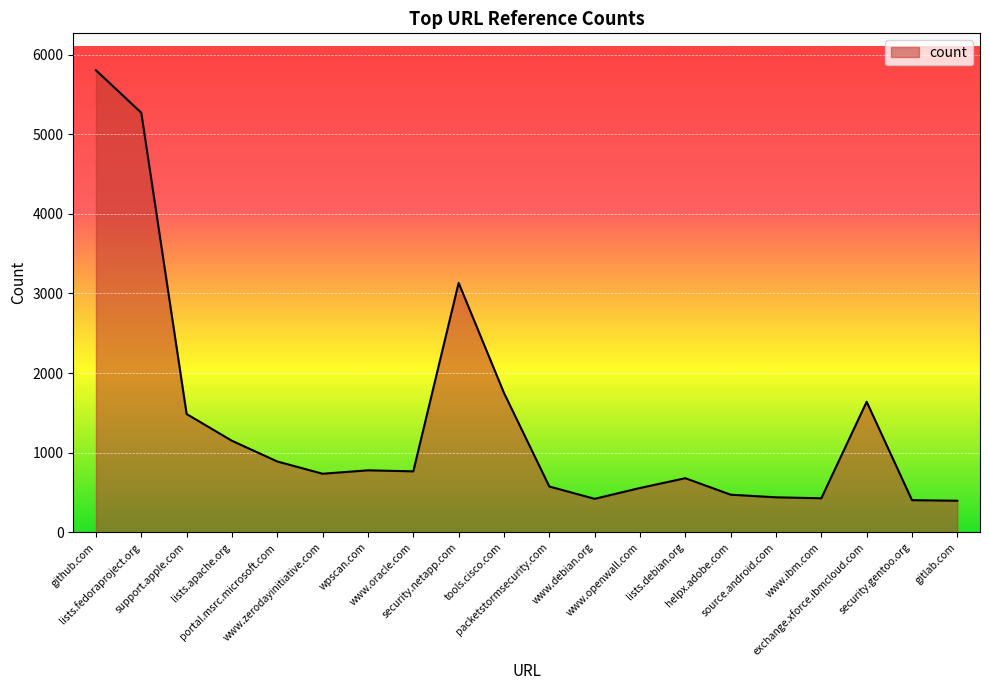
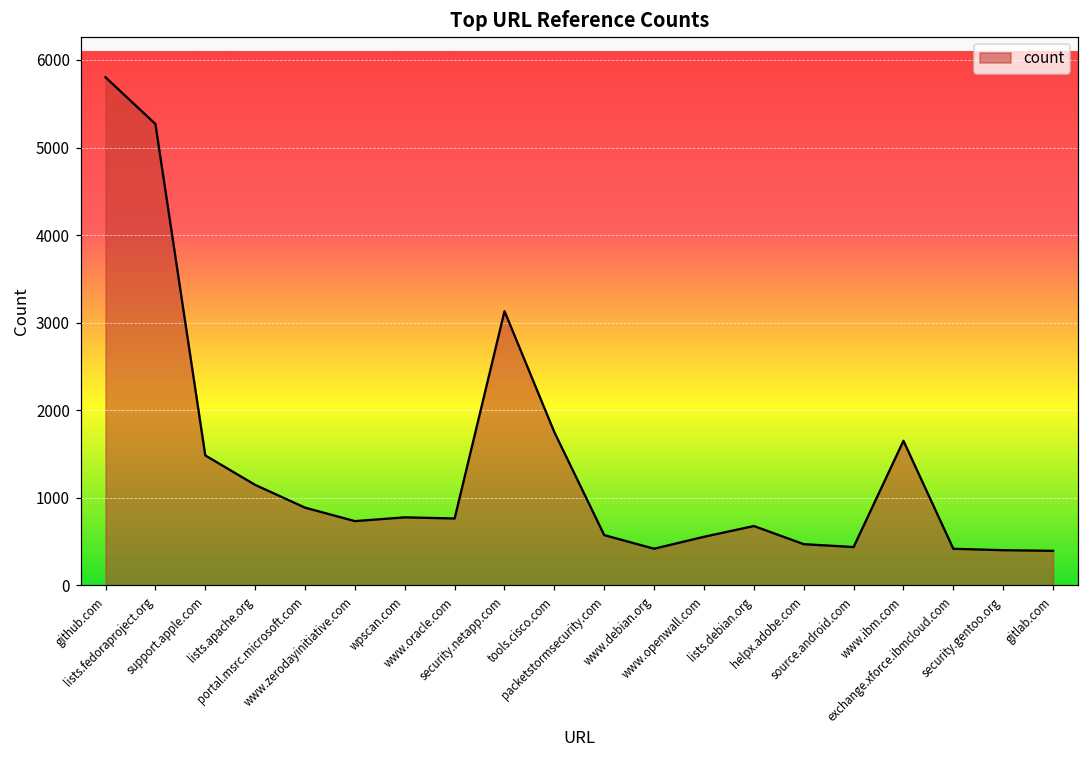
  {
    "github.com": 5800,
    "lists.fedoraproject.org": 5300,
    "support.apple.com": 1500,
    "lists.apache.org": 1100,
    "portal.msrc.microsoft.com": 900,
    "www.zerodayinitiative.com": 700,
    "wpscan.com": 800,
    "www.oracle.com": 800,
    "security.netapp.com": 3100,
    "tools.cisco.com": 1800,
    "packetstormsecurity.com": 600,
    "www.debian.org": 400,
    "www.openwall.com": 600,
    "lists.debian.org": 700,
    "helpx.adobe.com": 500,
    "source.android.com": 400,
-   "www.ibm.com": 400,
-   "exchange.xforce.ibmcloud.com": 1600,
+   "www.ibm.com": 1700,
+   "exchange.xforce.ibmcloud.com": 400,
    "security.gentoo.org": 400,
    "gitlab.com": 400
  }
